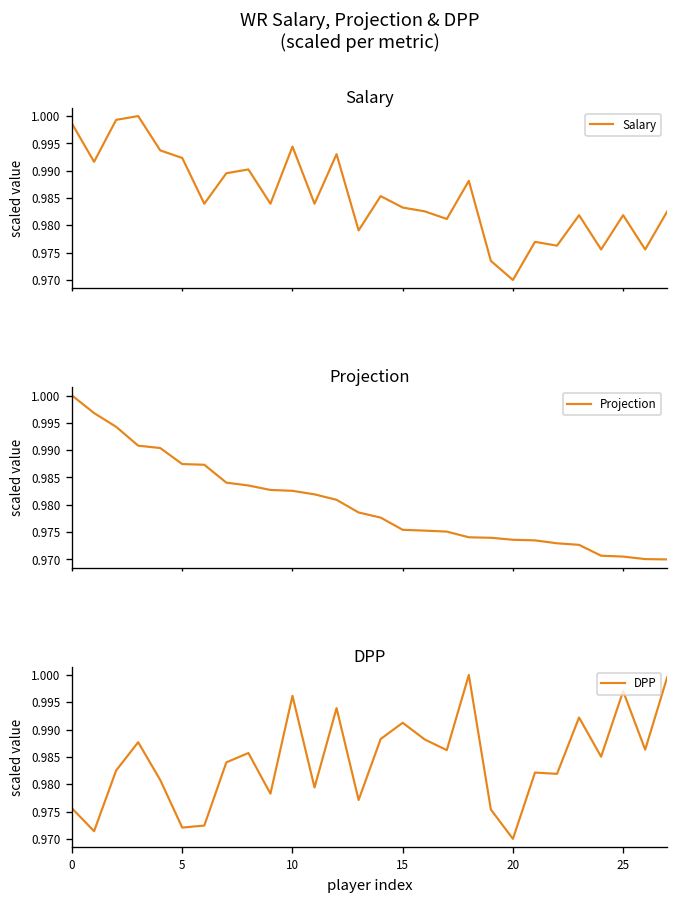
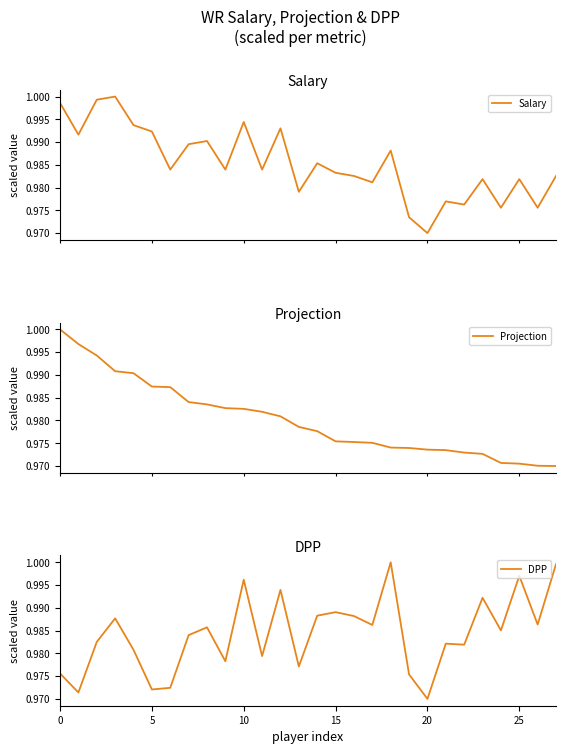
  {
    "DPP": {
      "0": 0.976,
      "5": 0.972,
      "10": 0.996,
-     "15": 0.991,
+     "15": 0.989,
      "20": 0.970
    }
  }
